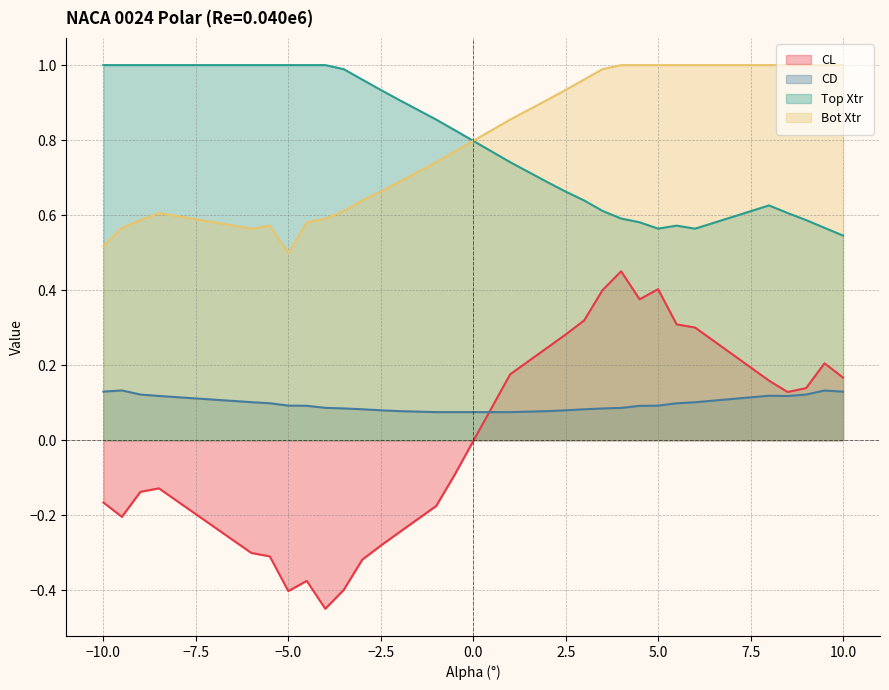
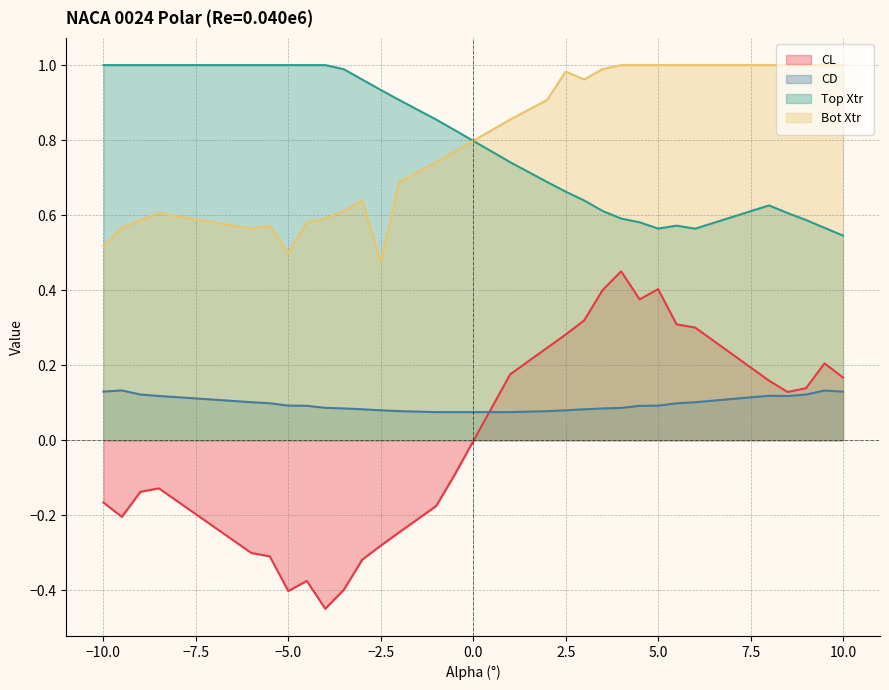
  {
    "Bot Xtr": {
      "−10.0": 0.52,
      "−5.0": 0.50,
-     "−2.5": 0.66,
-     "2.5": 0.93,
+     "−2.5": 0.47,
+     "2.5": 0.98,
      "5.0": 1.00
    }
  }
